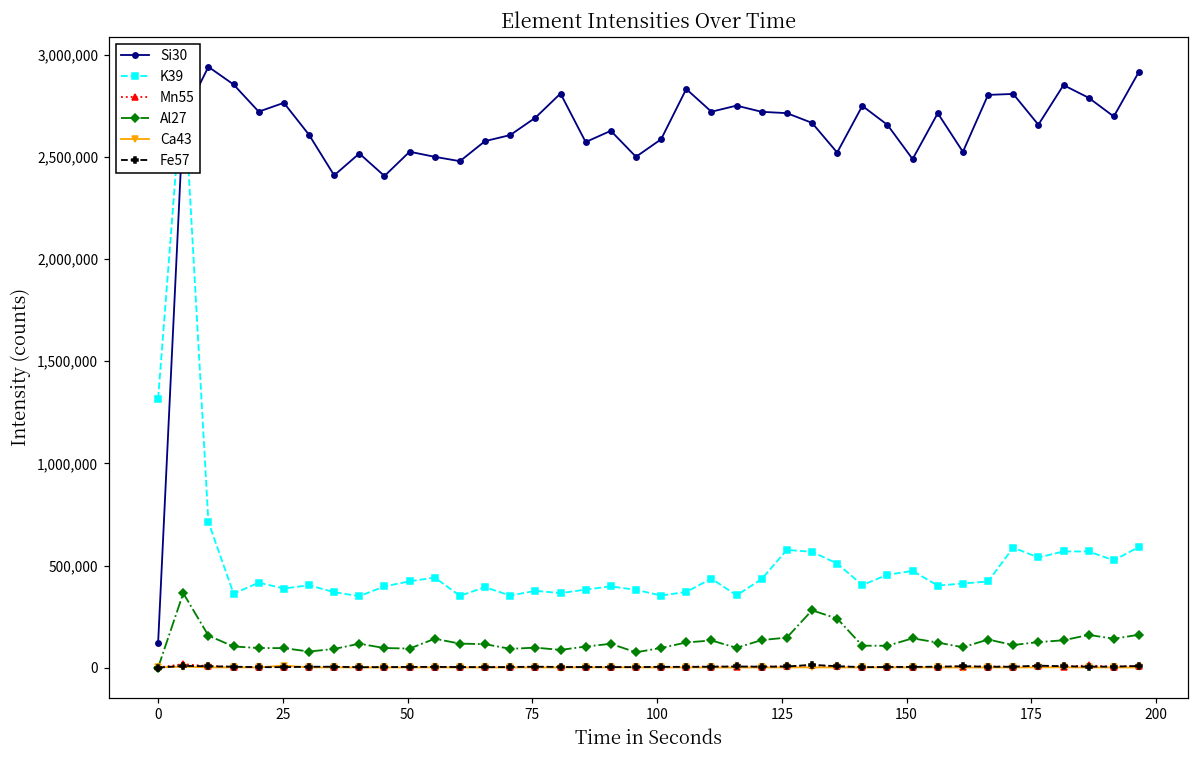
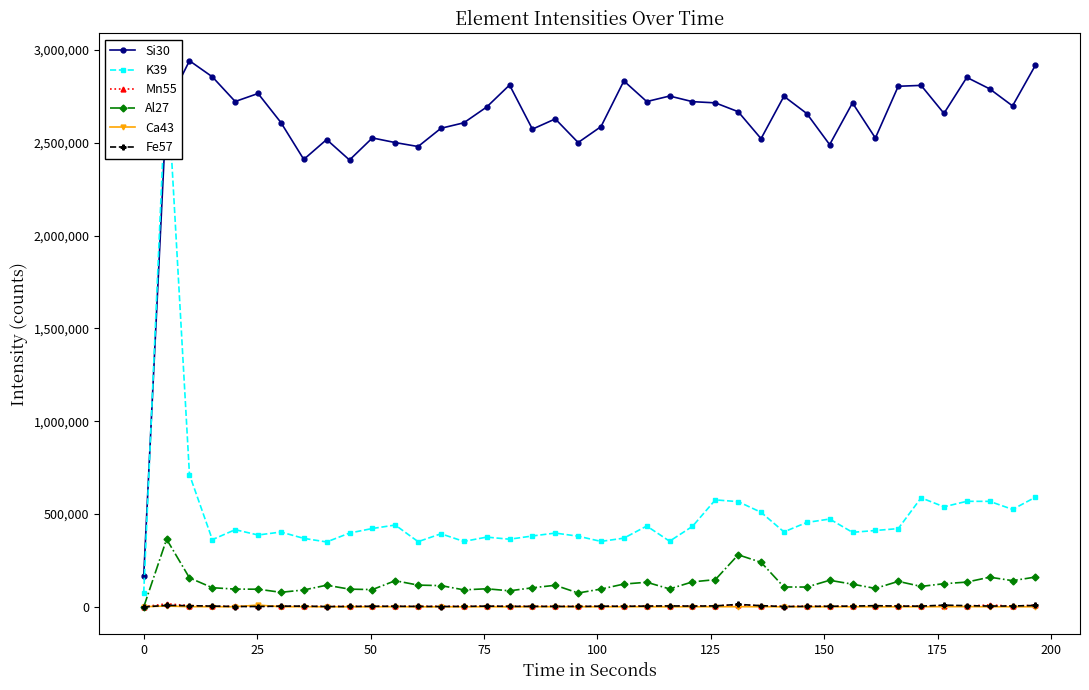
  {
    "Si30": {
-     "0": "120,000"
+     "0": "170,000"
    },
    "K39": {
-     "0": "1,320,000"
+     "0": "80,000"
    }
  }
